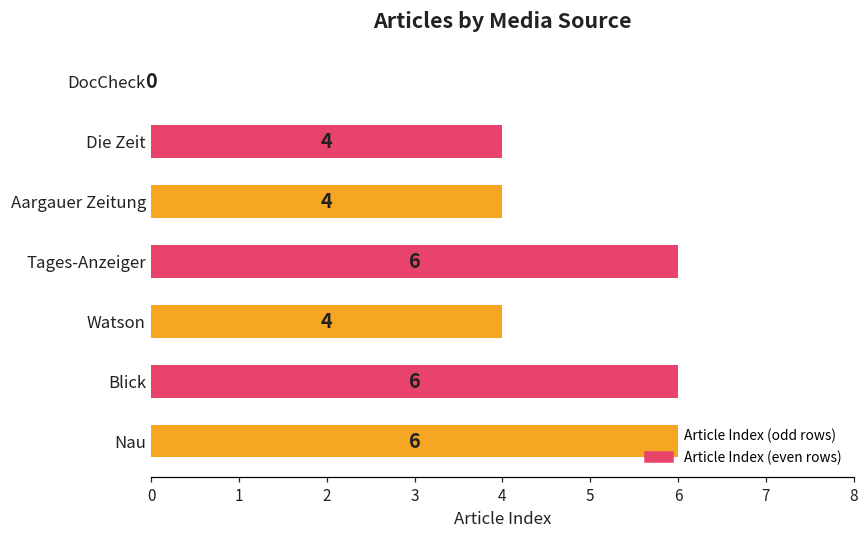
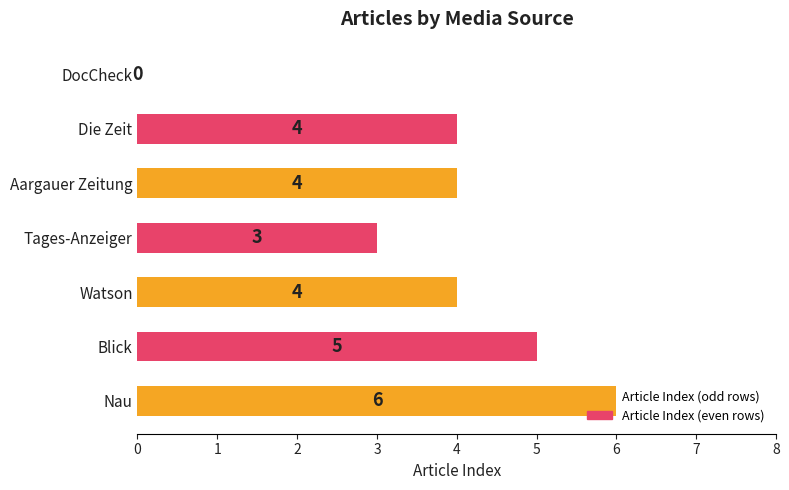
  {
    "DocCheck": 0,
    "Die Zeit": 4,
    "Aargauer Zeitung": 4,
-   "Tages-Anzeiger": 6,
+   "Tages-Anzeiger": 3,
    "Watson": 4,
-   "Blick": 6,
+   "Blick": 5,
    "Nau": 6
  }
